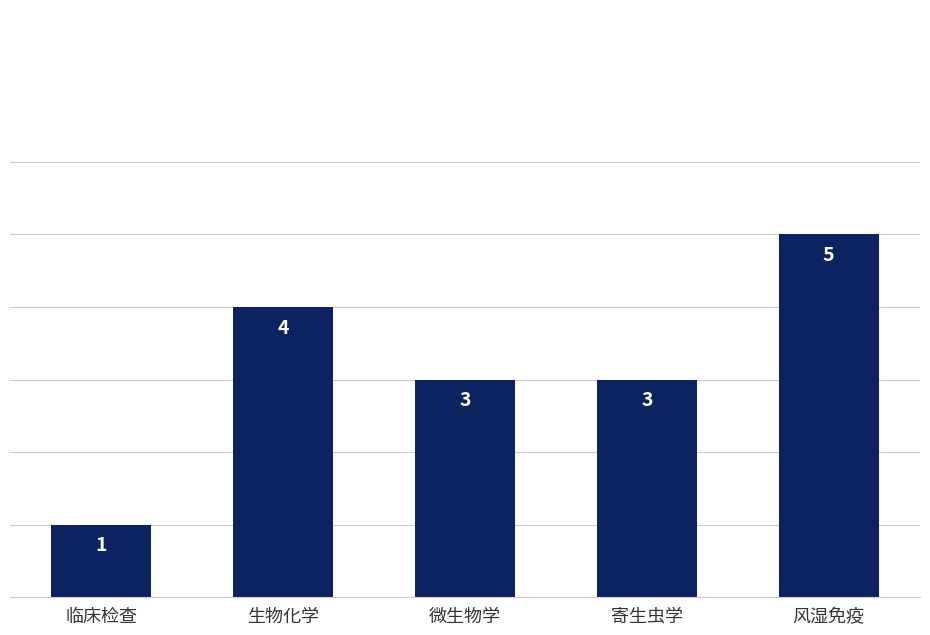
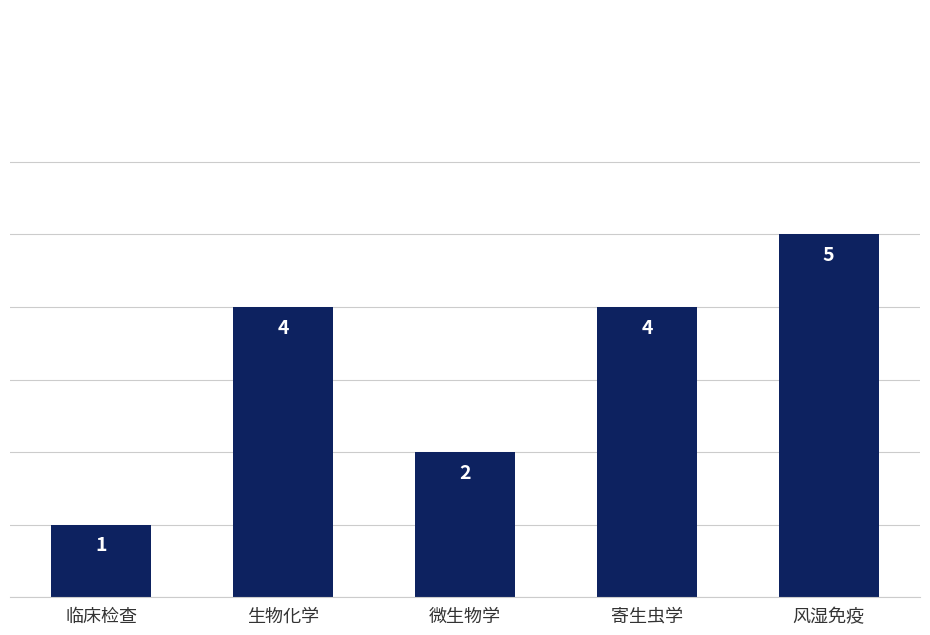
  {
    "临床检查": 1,
    "生物化学": 4,
-   "微生物学": 3,
-   "寄生虫学": 3,
+   "微生物学": 2,
+   "寄生虫学": 4,
    "风湿免疫": 5
  }
